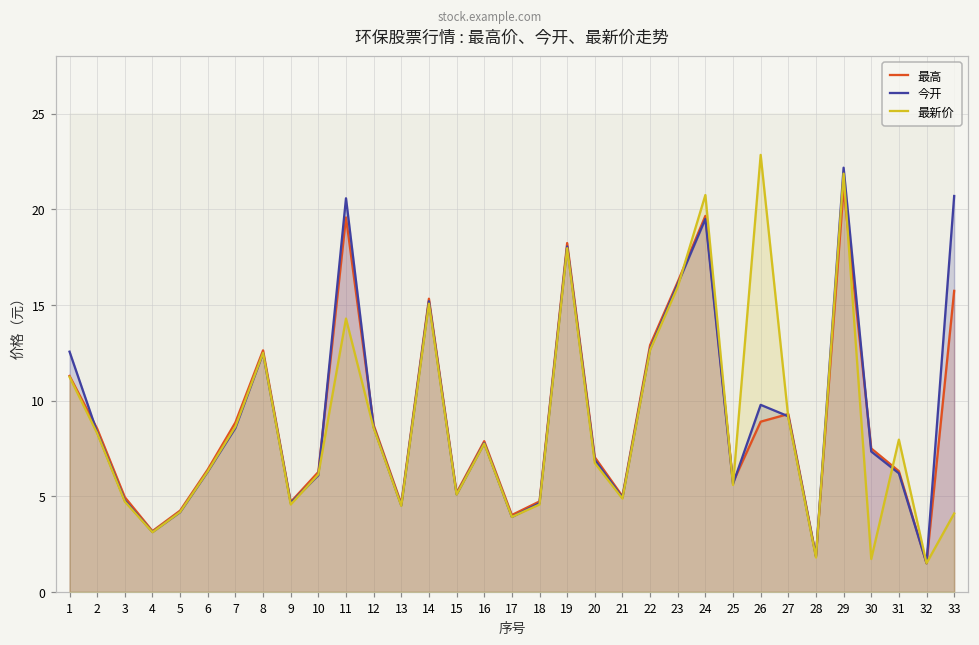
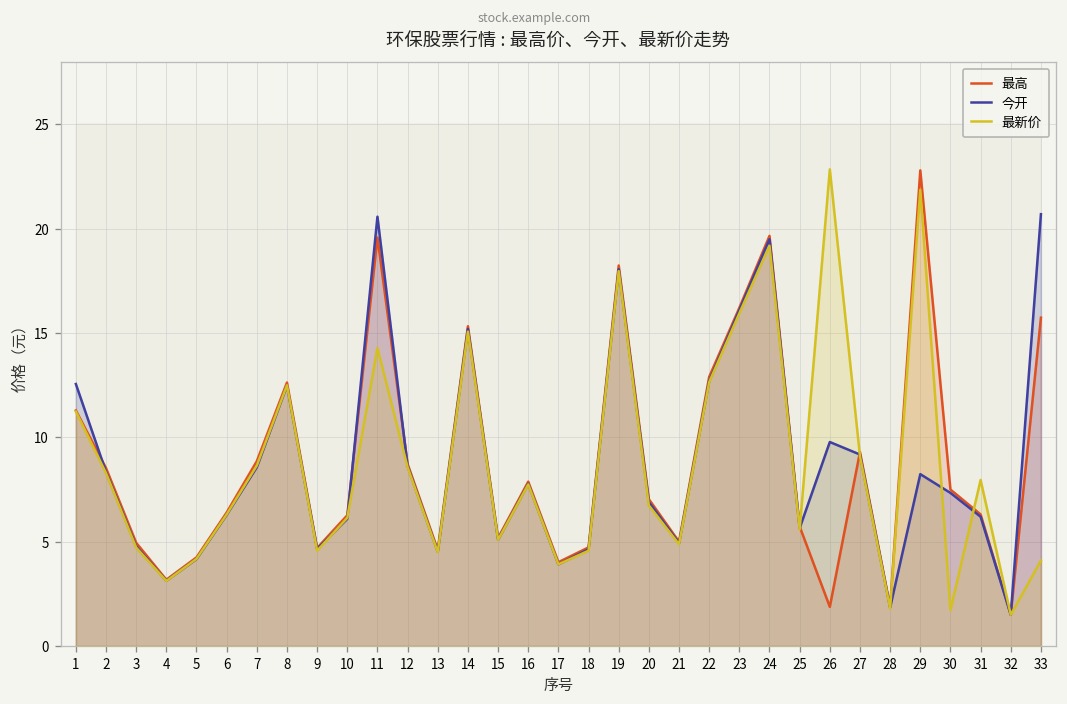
  {
    "最高": {
      "2": 8.5,
      "3": 5.0,
      "7": 8.9,
      "11": 19.6,
      "19": 18.2,
      "22": 12.9,
      "24": 19.7,
-     "26": 8.9,
-     "29": 21.1,
+     "26": 1.9,
+     "29": 22.8,
      "30": 7.5,
      "33": 15.7
    },
    "今开": {
      "1": 12.6,
      "11": 20.6,
      "24": 19.5,
      "26": 9.8,
-     "29": 22.2,
+     "29": 8.2,
      "30": 7.3,
      "33": 20.7
    },
    "最新价": {
      "11": 14.3,
      "20": 6.7,
      "23": 16.0,
-     "24": 20.8,
+     "24": 19.2,
      "26": 22.9,
      "29": 21.9,
      "30": 1.7,
      "31": 8.0,
      "33": 4.1
    }
  }
